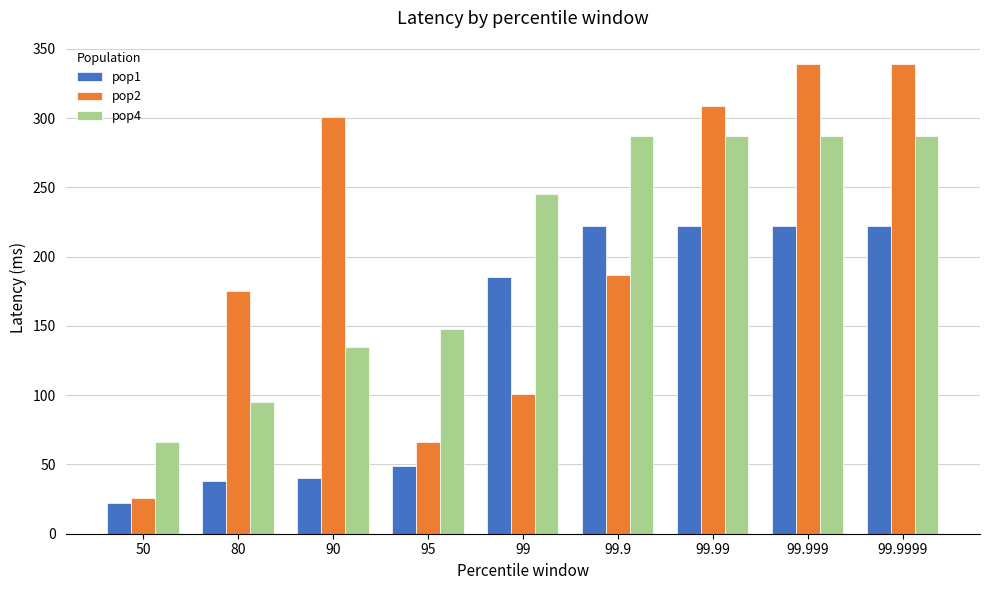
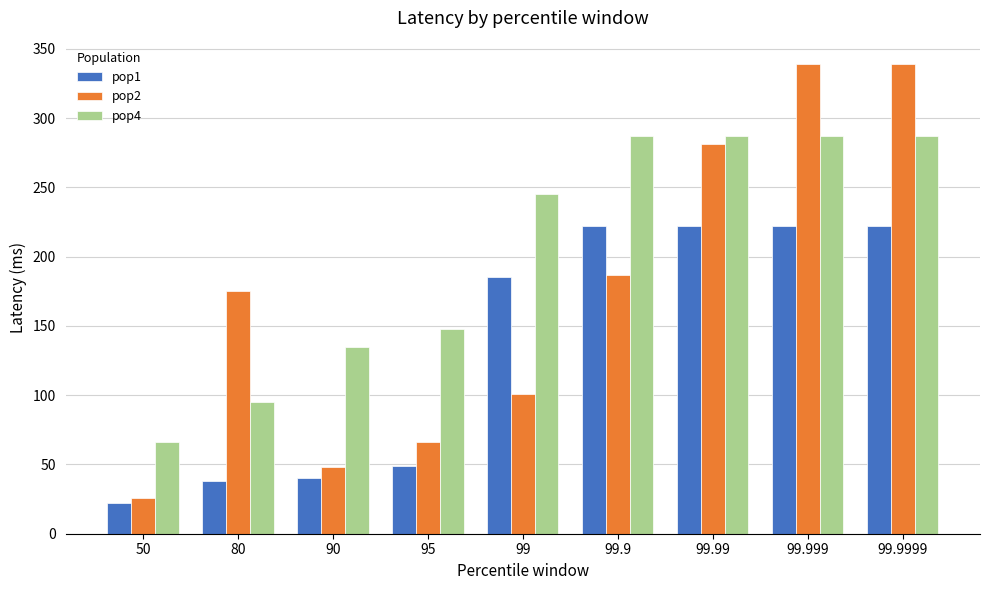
  {
    "pop1": {
      "50": 22,
      "80": 38,
      "90": 40,
      "95": 49,
      "99": 185,
      "99.9": 222,
      "99.99": 222,
      "99.999": 222,
      "99.9999": 222
    },
    "pop2": {
      "50": 26,
      "80": 175,
-     "90": 301,
+     "90": 48,
      "95": 66,
      "99": 101,
      "99.9": 187,
-     "99.99": 309,
+     "99.99": 281,
      "99.999": 339,
      "99.9999": 339
    },
    "pop4": {
      "50": 66,
      "80": 95,
      "90": 135,
      "95": 148,
      "99": 245,
      "99.9": 287,
      "99.99": 287,
      "99.999": 287,
      "99.9999": 287
    }
  }
